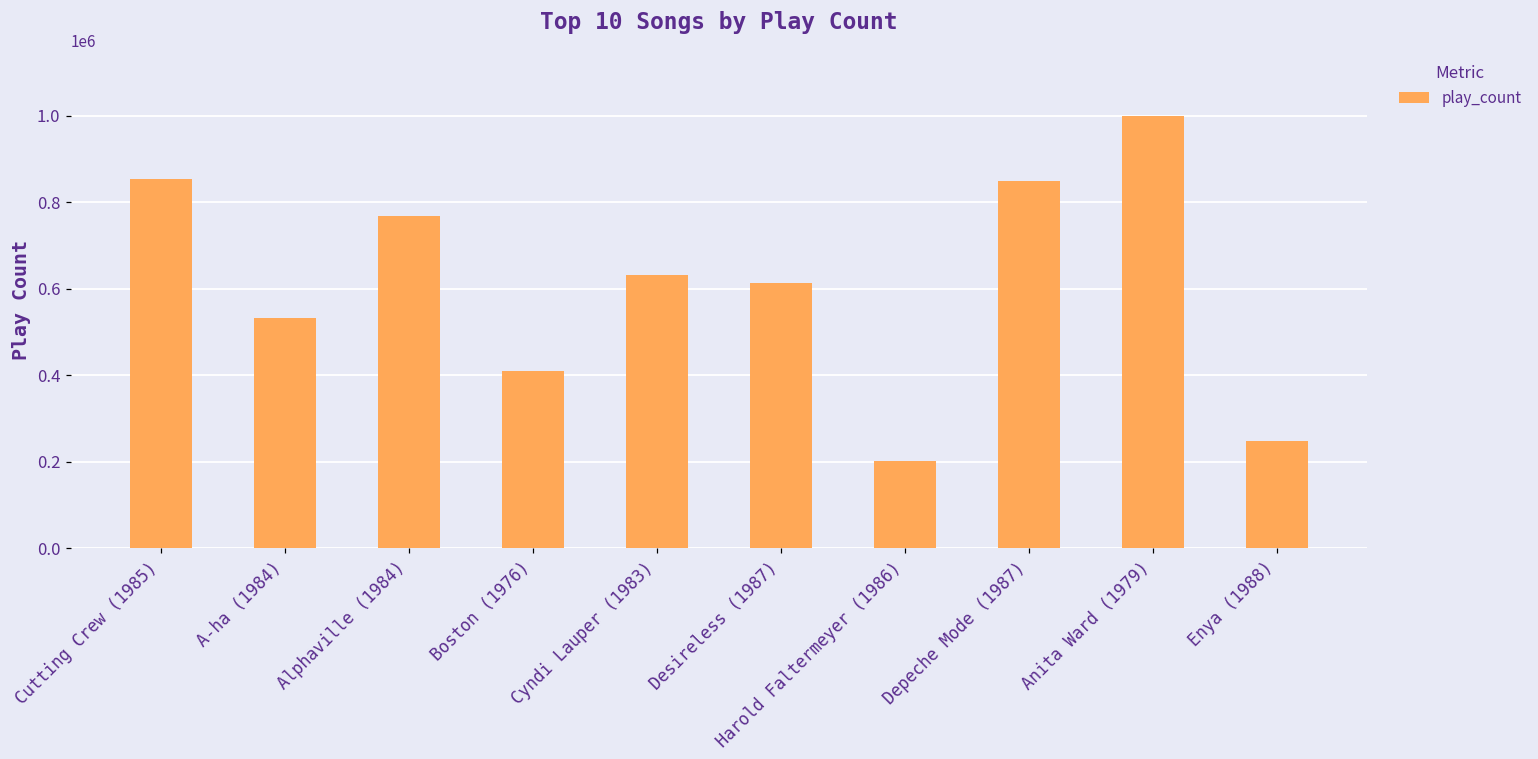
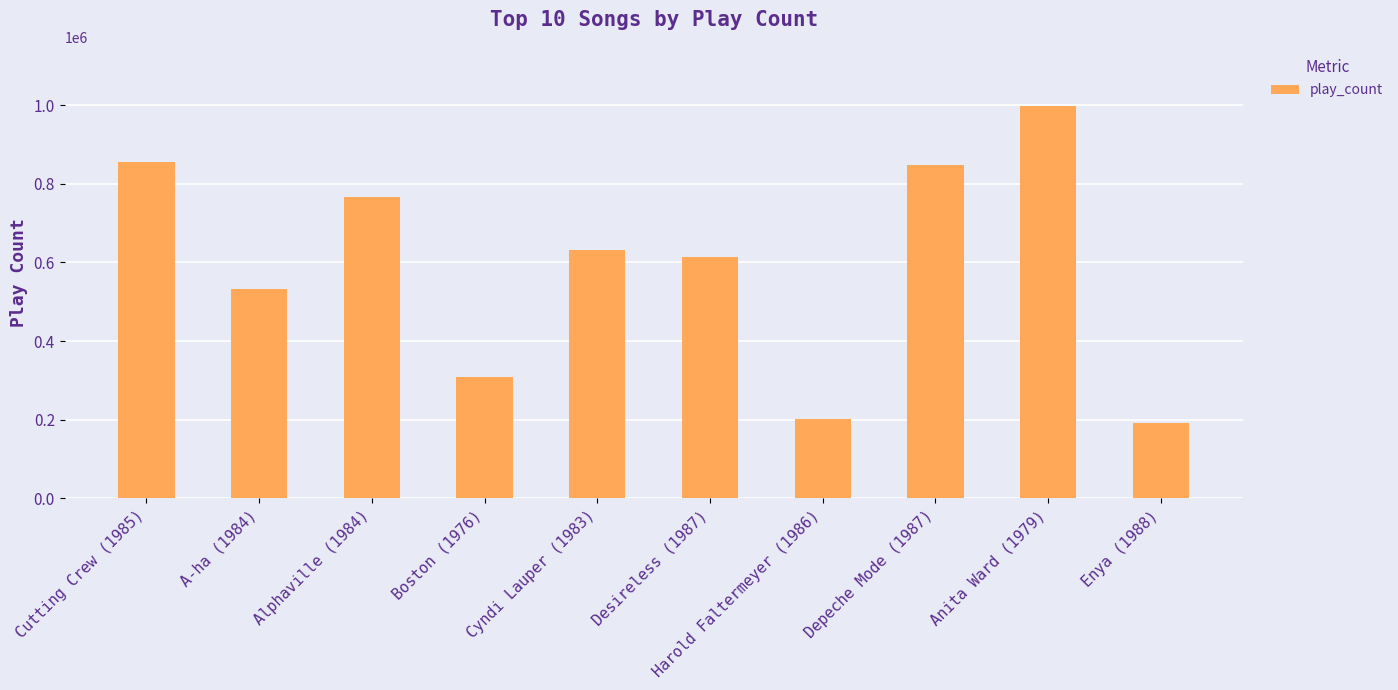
  {
    "Cutting Crew (1985)": 850000,
    "A-ha (1984)": 530000,
    "Alphaville (1984)": 770000,
-   "Boston (1976)": 410000,
+   "Boston (1976)": 310000,
    "Cyndi Lauper (1983)": 630000,
    "Desireless (1987)": 610000,
    "Harold Faltermeyer (1986)": 200000,
    "Depeche Mode (1987)": 850000,
    "Anita Ward (1979)": 1000000,
-   "Enya (1988)": 250000
+   "Enya (1988)": 190000
  }
